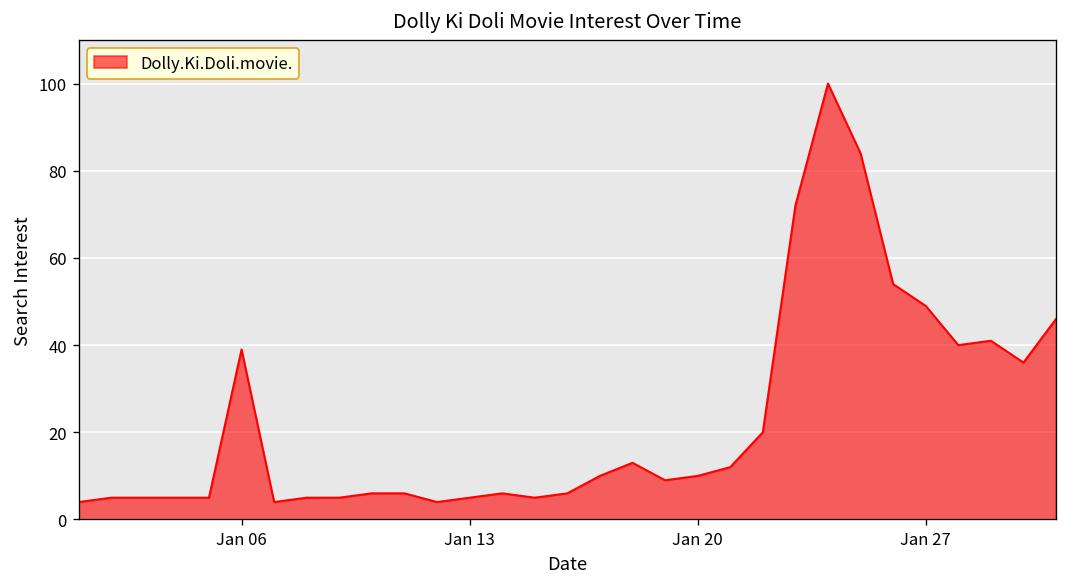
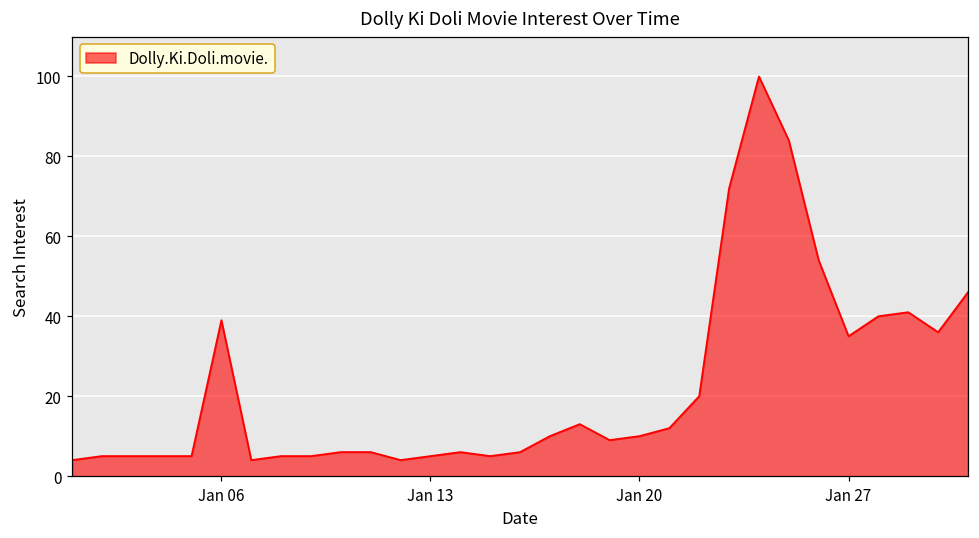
  {
    "Jan 06": 39,
    "Jan 13": 5,
    "Jan 20": 10,
-   "Jan 27": 49
+   "Jan 27": 35
  }
